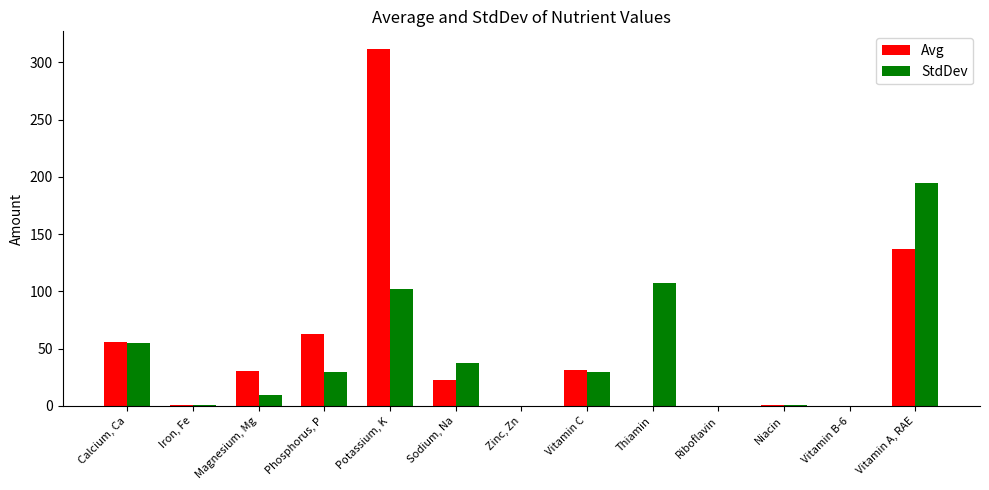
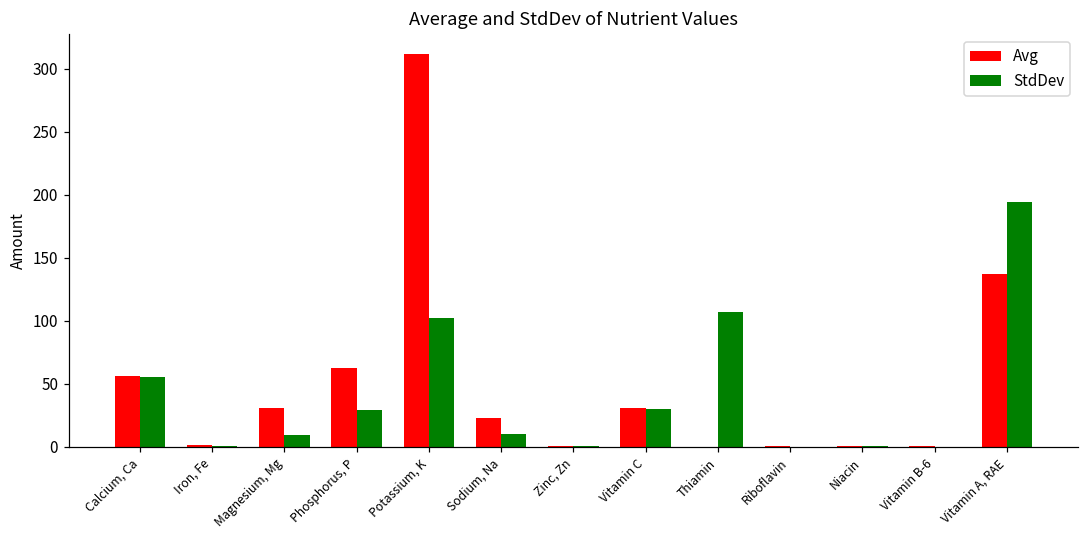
  {
    "Avg": {
      "Calcium, Ca": 56,
      "Magnesium, Mg": 31,
      "Phosphorus, P": 63,
      "Potassium, K": 312,
      "Sodium, Na": 23,
      "Vitamin C": 31,
      "Vitamin A, RAE": 137
    },
    "StdDev": {
      "Calcium, Ca": 55,
      "Magnesium, Mg": 9,
      "Phosphorus, P": 29,
      "Potassium, K": 102,
-     "Sodium, Na": 38,
+     "Sodium, Na": 10,
      "Vitamin C": 30,
      "Thiamin": 107,
      "Vitamin A, RAE": 195
    }
  }
